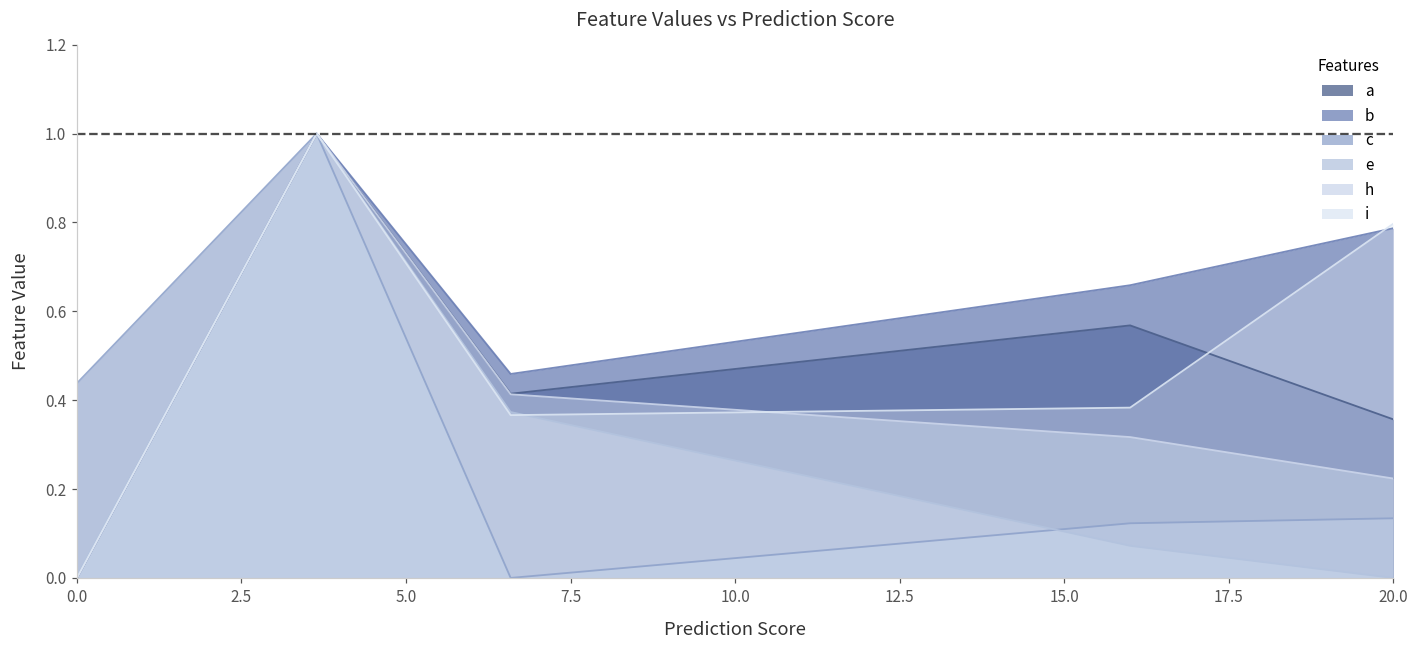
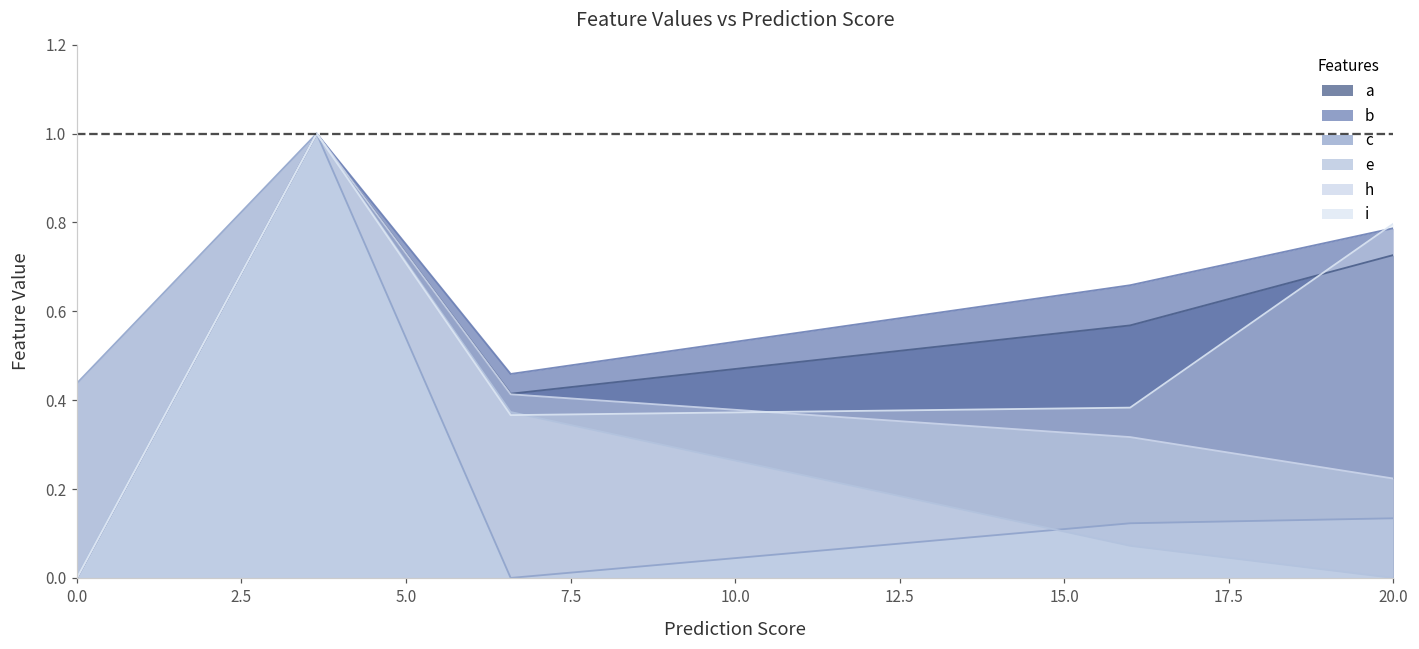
  {
    "a": {
-     "20.0": 0.36
+     "20.0": 0.73
    }
  }
